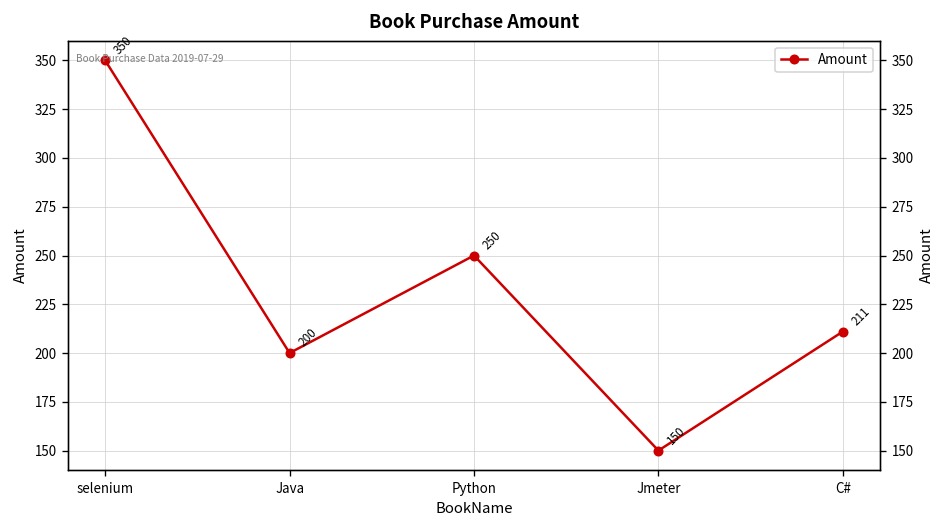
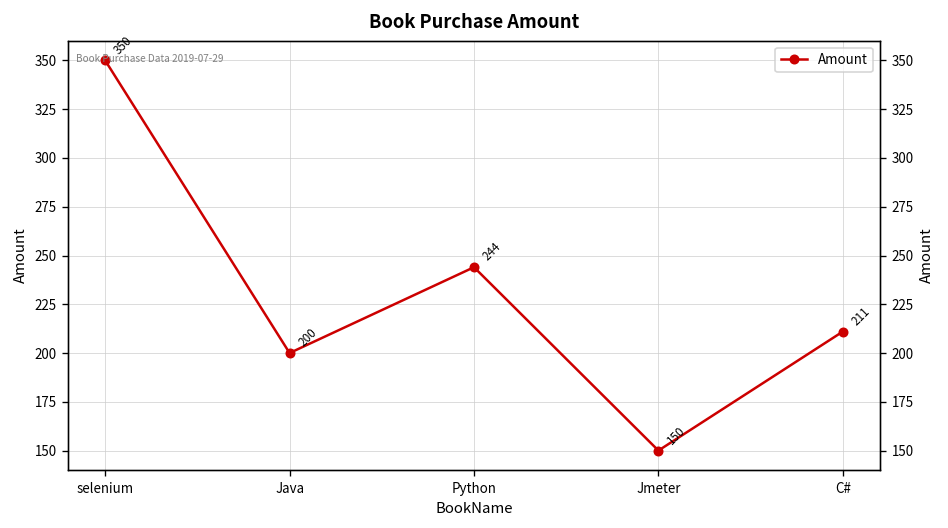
  {
    "selenium": 350,
    "Java": 200,
-   "Python": 250,
+   "Python": 244,
    "Jmeter": 150,
    "C#": 211
  }
